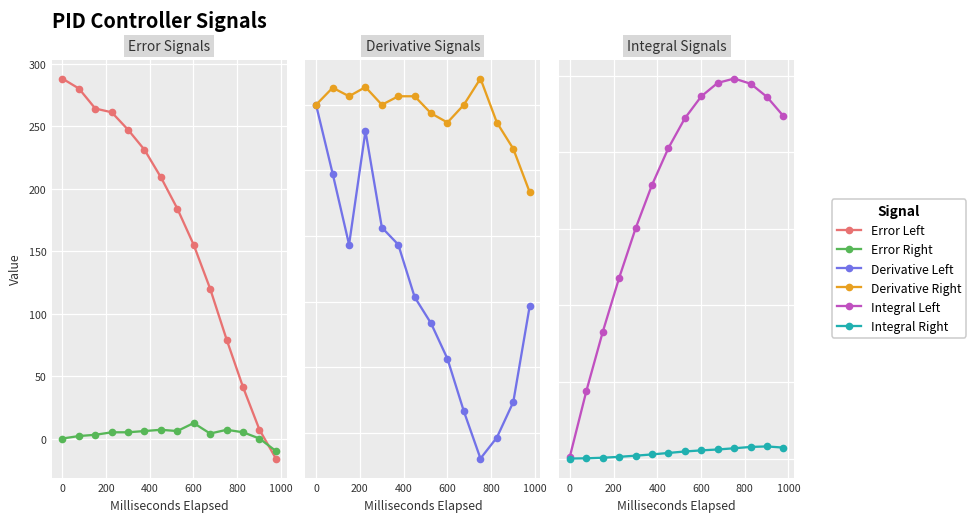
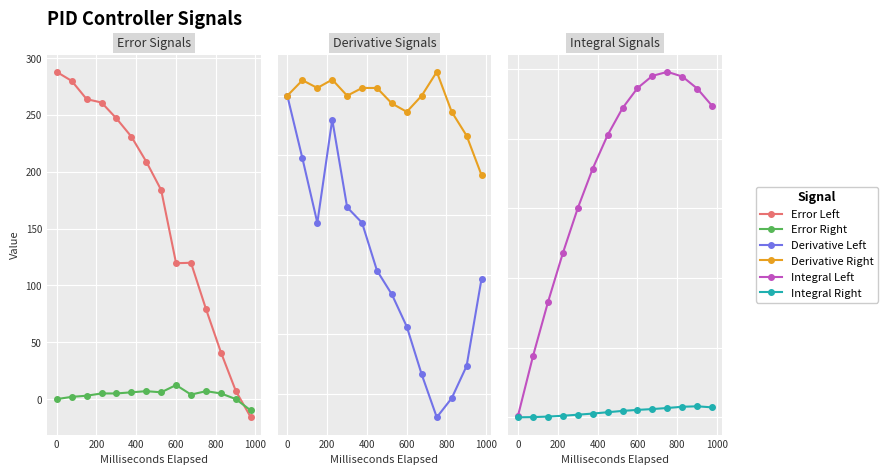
  {
    "Error Signals": {
      "Error Left": {
        "0": 288,
-       "600": 155
+       "600": 120
      },
      "Error Right": {
        "0": 0,
        "600": 12
      }
    }
  }
